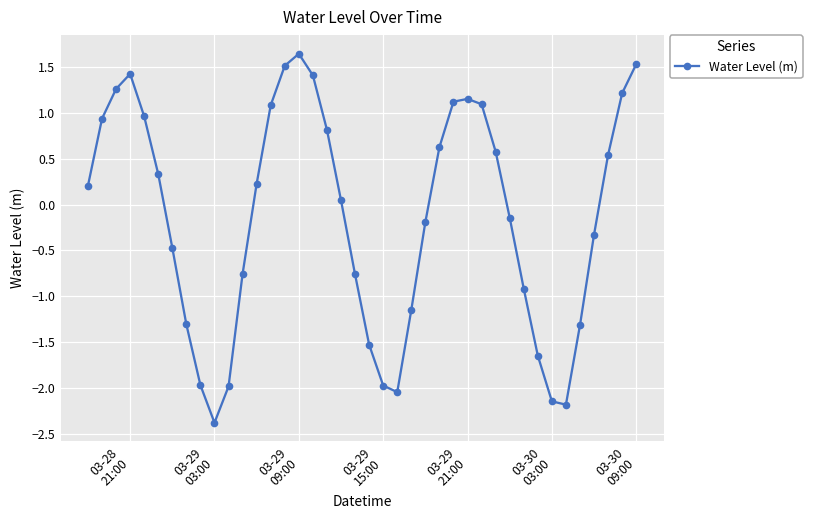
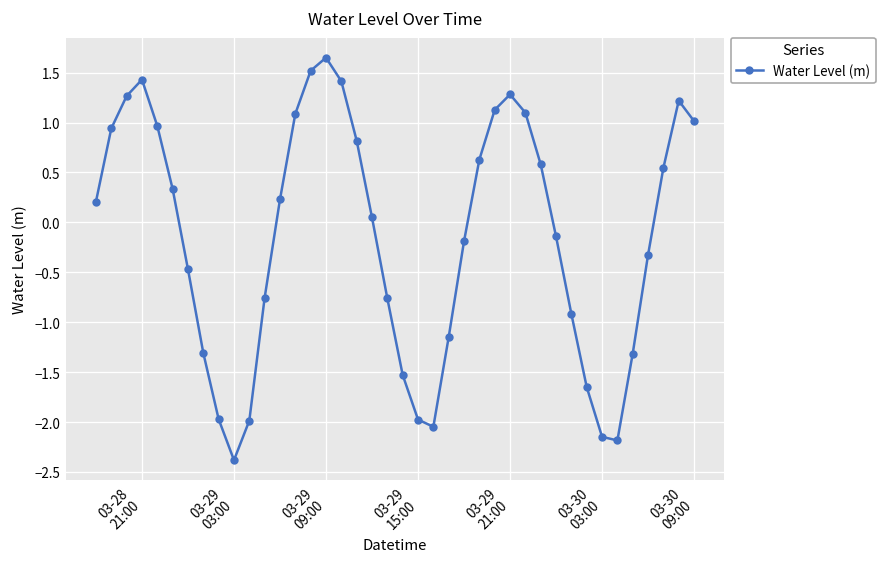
  {
    "03-28 21:00": 1.4,
    "03-29 03:00": -2.4,
    "03-29 09:00": 1.6,
    "03-29 15:00": -2.0,
-   "03-29 21:00": 1.2,
+   "03-29 21:00": 1.3,
    "03-30 03:00": -2.1,
-   "03-30 09:00": 1.5
+   "03-30 09:00": 1.0
  }
